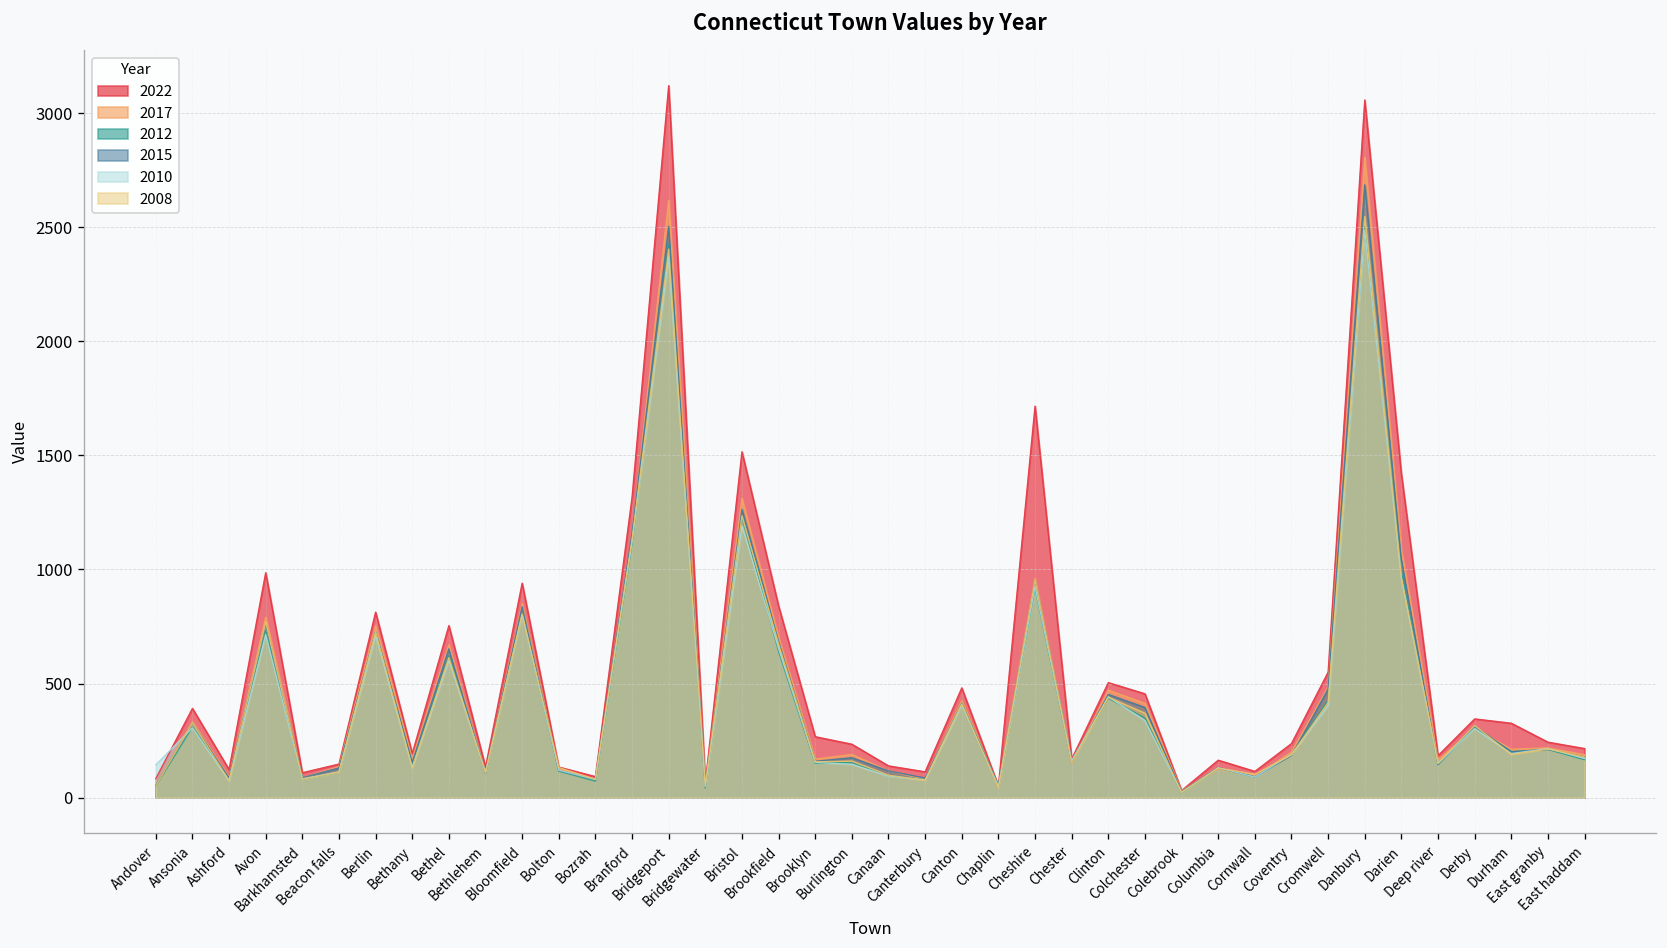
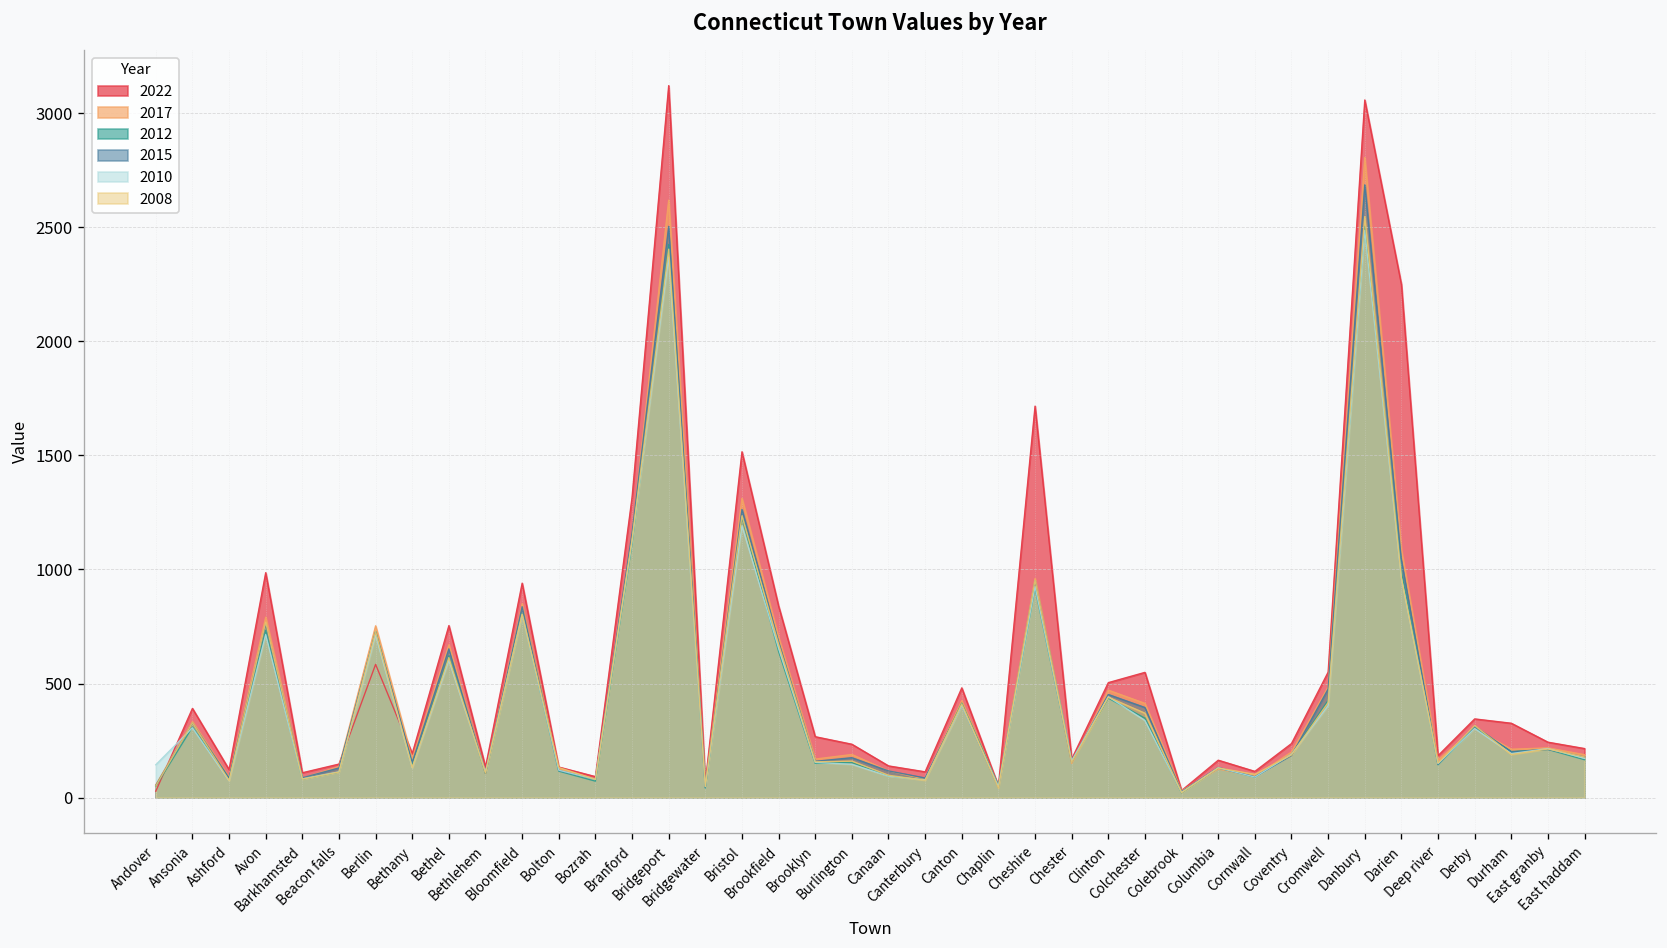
  {
    "2022": {
-     "Andover": 80,
+     "Andover": 30,
      "Ansonia": 390,
      "Ashford": 120,
      "Avon": 990,
      "Barkhamsted": 110,
-     "Berlin": 810,
+     "Berlin": 580,
      "Bethany": 190,
      "Bethel": 750,
      "Bethlehem": 130,
      "Bloomfield": 940,
      "Branford": 1320,
      "Bridgeport": 3120,
      "Bristol": 1520,
      "Brookfield": 840,
      "Brooklyn": 270,
      "Burlington": 230,
      "Canaan": 140,
      "Canterbury": 110,
      "Canton": 480,
      "Cheshire": 1720,
      "Clinton": 500,
-     "Colchester": 460,
+     "Colchester": 550,
      "Columbia": 160,
      "Coventry": 240,
      "Cromwell": 550,
      "Danbury": 3060,
-     "Darien": 1420,
+     "Darien": 2250,
      "Deep river": 180,
      "Derby": 350,
      "Durham": 330,
      "East granby": 240,
      "East haddam": 220
    },
    "2010": {
      "Andover": 140,
      "Avon": 720,
      "Bridgeport": 2370,
      "Bristol": 1190,
      "Cromwell": 400,
      "Danbury": 2490
    }
  }
